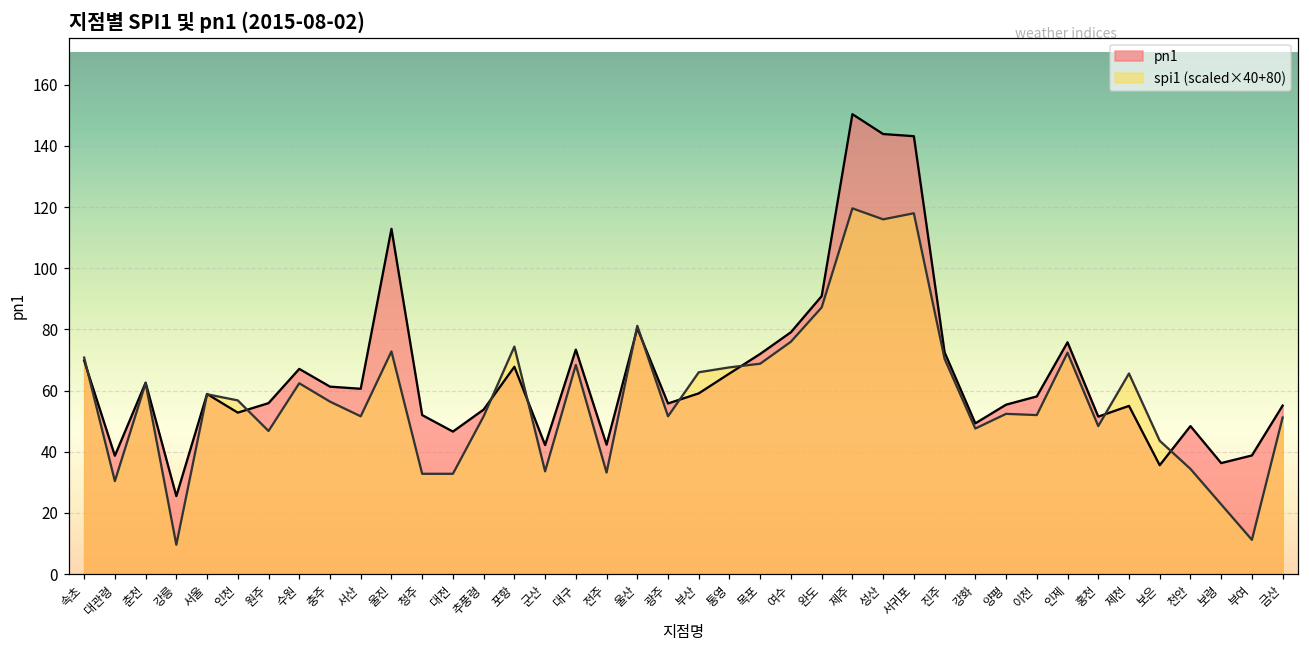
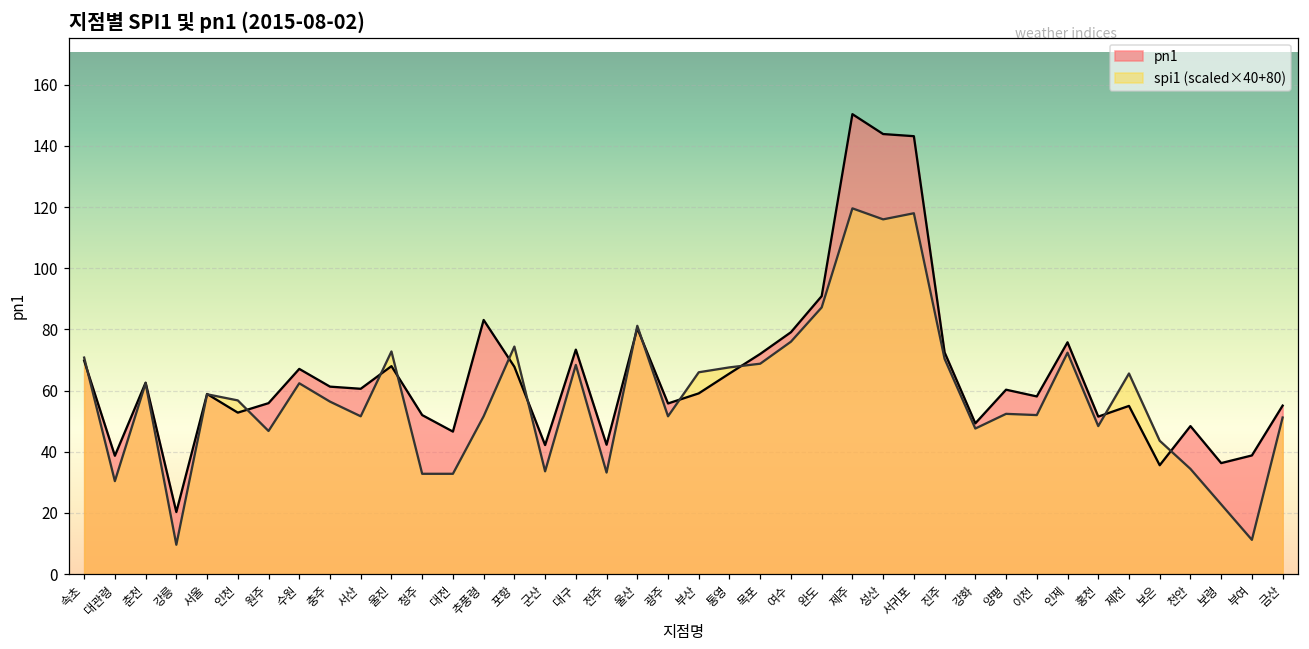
  {
    "pn1": {
      "속초": 70,
      "대관령": 39,
-     "강릉": 26,
+     "강릉": 20,
      "인천": 53,
      "원주": 56,
      "수원": 67,
      "충주": 61,
      "서산": 61,
-     "울진": 113,
+     "울진": 68,
      "청주": 52,
      "대전": 47,
-     "추풍령": 54,
+     "추풍령": 83,
      "포항": 68,
      "군산": 42,
      "대구": 73,
      "전주": 42,
      "광주": 56,
      "부산": 59,
      "통영": 66,
      "목포": 72,
      "여수": 79,
      "완도": 91,
      "제주": 150,
      "성산": 144,
      "서귀포": 143,
      "진주": 73,
      "강화": 49,
-     "양평": 55,
+     "양평": 60,
      "이천": 58,
      "인제": 76,
      "홍천": 52,
      "제천": 55,
      "보은": 36,
      "천안": 48,
      "보령": 36,
      "부여": 39,
      "금산": 55
    },
    "spi1 (scaled×40+80)": {
      "속초": 71,
      "대관령": 30,
      "강릉": 10,
      "인천": 57,
      "원주": 47,
      "수원": 62,
      "충주": 56,
      "서산": 52,
      "울진": 73,
      "청주": 33,
      "대전": 33,
      "추풍령": 52,
      "포항": 74,
      "군산": 34,
      "대구": 68,
      "전주": 33,
      "광주": 52,
      "부산": 66,
      "통영": 68,
      "목포": 69,
      "여수": 76,
      "완도": 87,
      "제주": 120,
      "성산": 116,
      "서귀포": 118,
      "진주": 70,
      "강화": 48,
      "양평": 52,
      "이천": 52,
      "인제": 72,
      "홍천": 48,
      "제천": 66,
      "보은": 44,
      "천안": 34,
      "보령": 23,
      "부여": 11,
      "금산": 51
    }
  }
